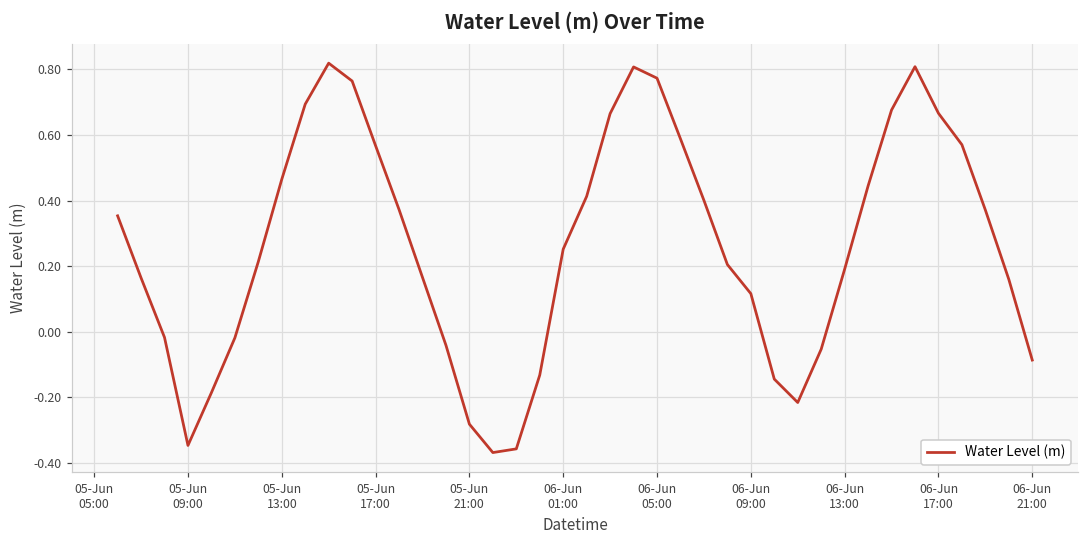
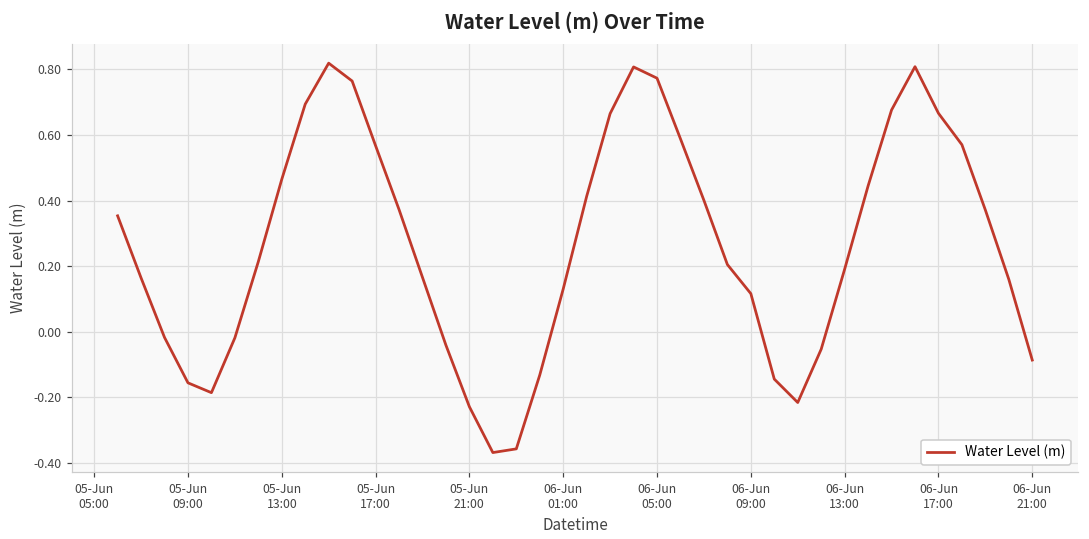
  {
-   "05-Jun 09:00": -0.35,
+   "05-Jun 09:00": -0.16,
    "05-Jun 13:00": 0.46,
    "05-Jun 17:00": 0.57,
-   "05-Jun 21:00": -0.28,
-   "06-Jun 01:00": 0.25,
+   "05-Jun 21:00": -0.23,
+   "06-Jun 01:00": 0.13,
    "06-Jun 05:00": 0.77,
    "06-Jun 09:00": 0.12,
    "06-Jun 13:00": 0.19,
    "06-Jun 17:00": 0.67,
    "06-Jun 21:00": -0.09
  }
